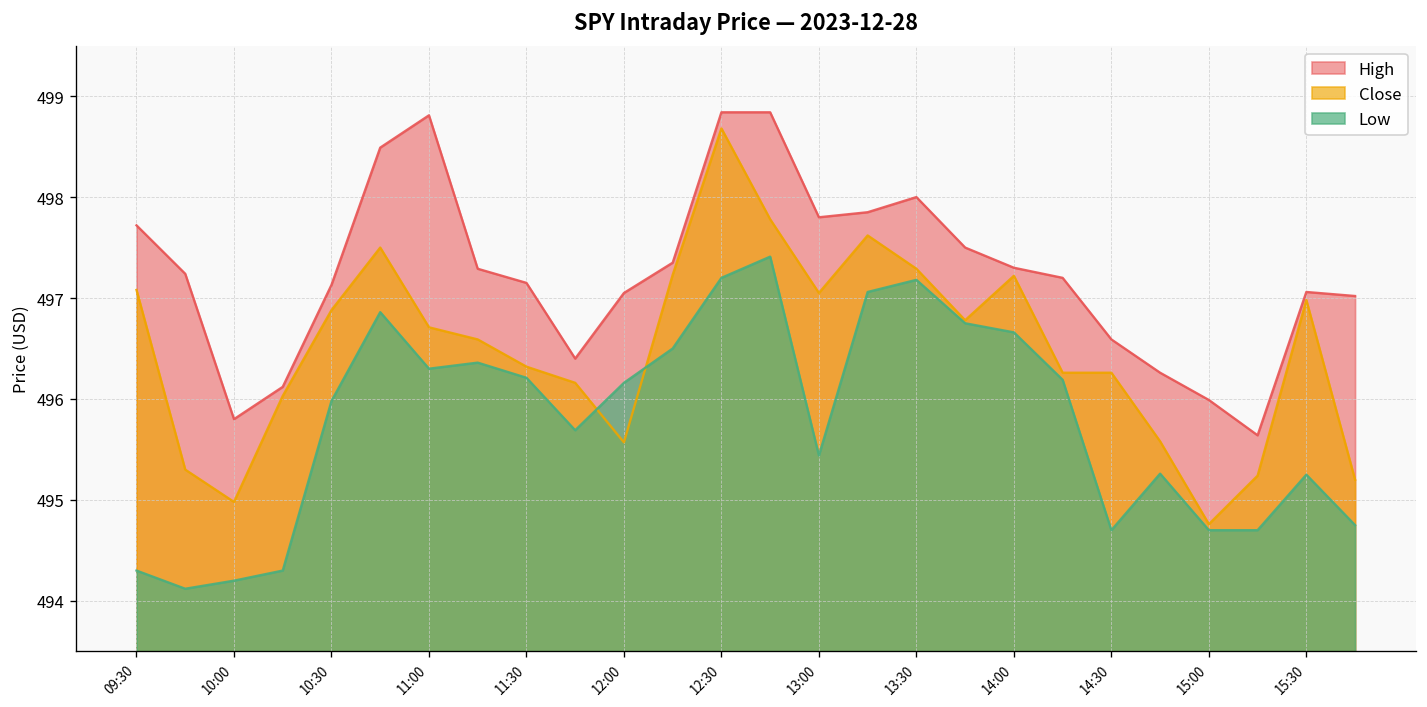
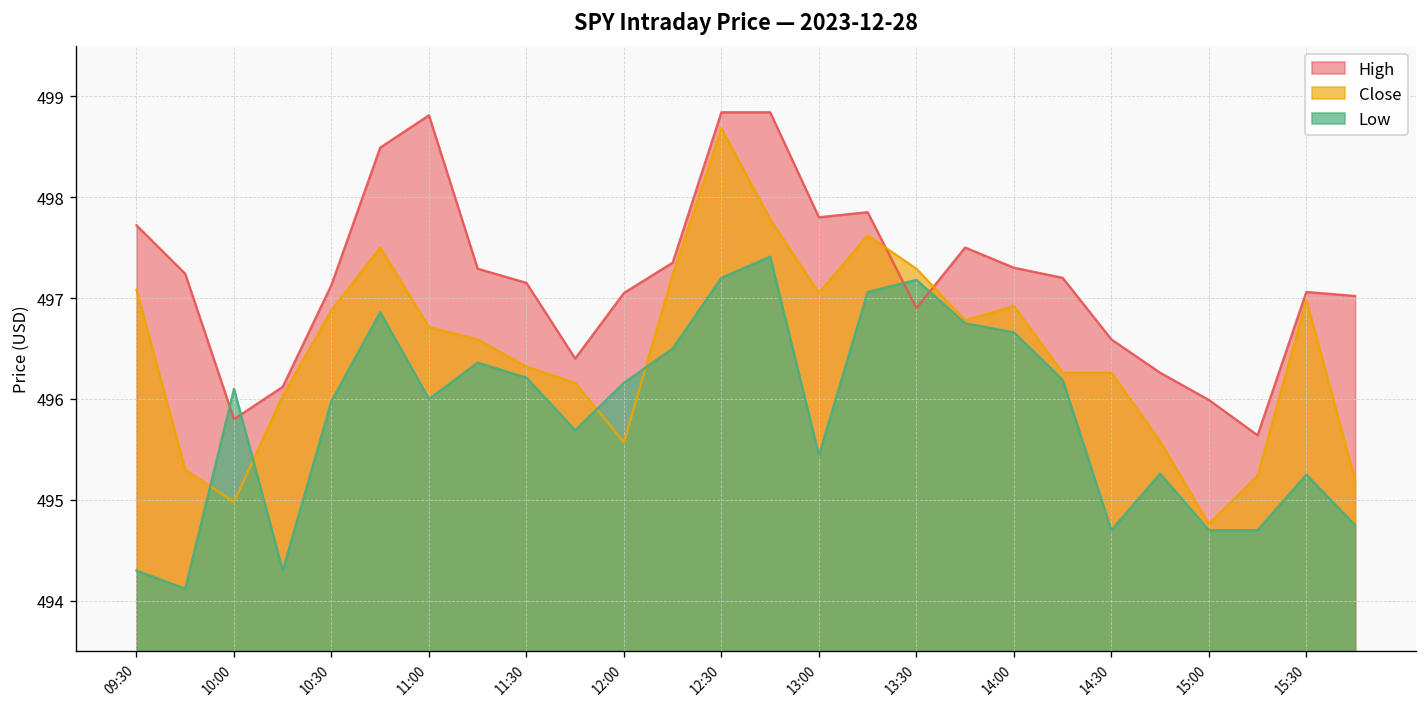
  {
    "High": {
      "09:30": 497.7,
      "10:00": 495.8,
      "10:30": 497.1,
      "11:00": 498.8,
      "11:30": 497.2,
      "12:00": 497.1,
      "12:30": 498.8,
      "13:00": 497.8,
-     "13:30": 498.0,
+     "13:30": 496.9,
      "14:00": 497.3,
      "14:30": 496.6,
      "15:00": 496.0,
      "15:30": 497.1
    },
    "Close": {
      "09:30": 497.1,
      "10:00": 495.0,
      "10:30": 496.9,
      "11:00": 496.7,
      "11:30": 496.3,
      "12:00": 495.6,
      "12:30": 498.7,
      "13:00": 497.1,
      "13:30": 497.3,
-     "14:00": 497.2,
+     "14:00": 496.9,
      "14:30": 496.3,
      "15:00": 494.8,
      "15:30": 497.0
    },
    "Low": {
      "09:30": 494.3,
-     "10:00": 494.2,
+     "10:00": 496.1,
      "10:30": 496.0,
-     "11:00": 496.3,
+     "11:00": 496.0,
      "11:30": 496.2,
      "12:00": 496.2,
      "12:30": 497.2,
      "13:00": 495.4,
      "13:30": 497.2,
      "14:00": 496.7,
      "14:30": 494.7,
      "15:00": 494.7,
      "15:30": 495.3
    }
  }
